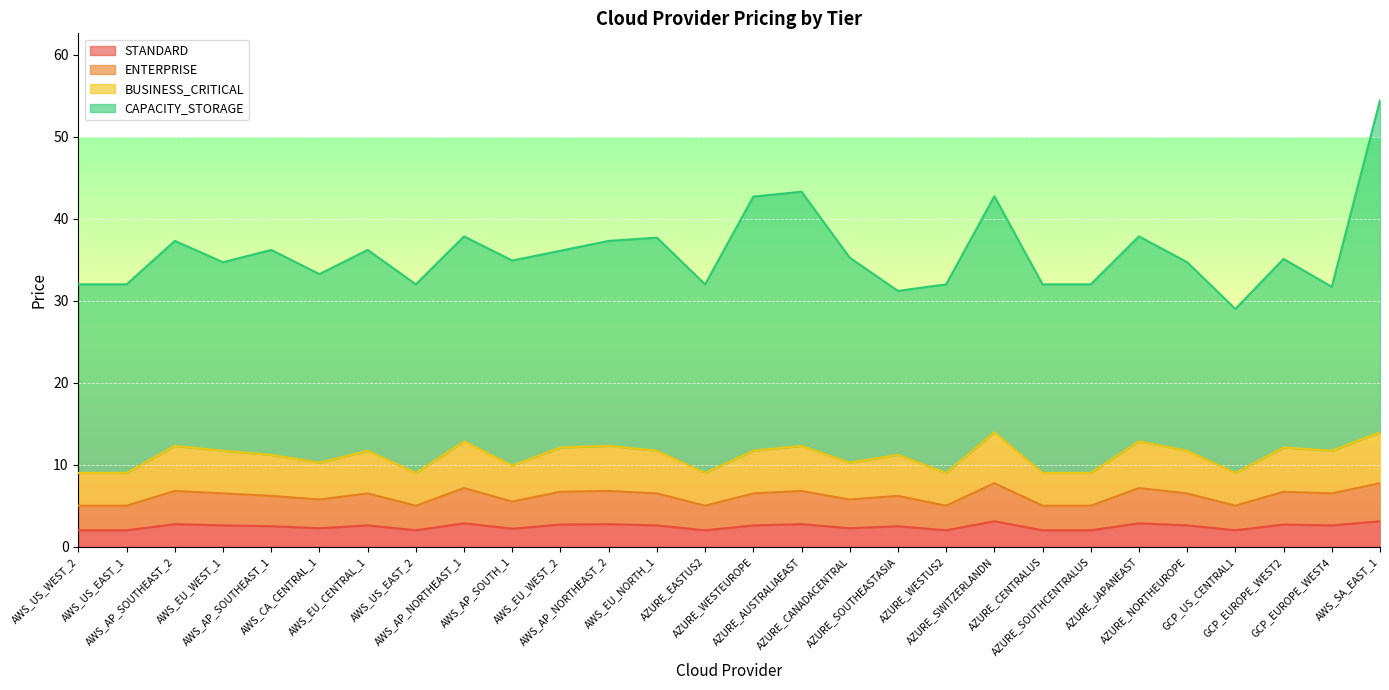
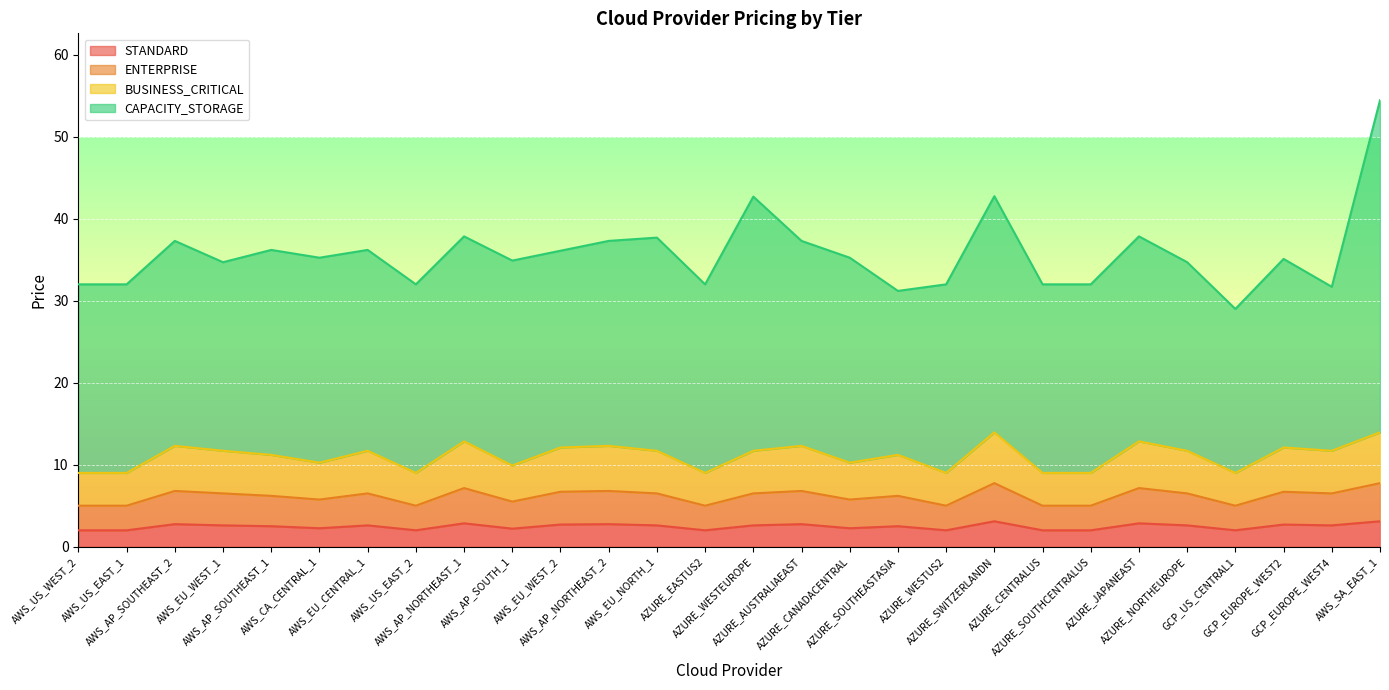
  {
    "BUSINESS_CRITICAL": {
      "AWS_US_WEST_2": 4,
      "AWS_US_EAST_1": 4,
      "AWS_AP_SOUTHEAST_2": 6,
      "AWS_EU_WEST_1": 5,
      "AWS_AP_SOUTHEAST_1": 5,
      "AWS_CA_CENTRAL_1": 5,
      "AWS_EU_CENTRAL_1": 5,
      "AWS_US_EAST_2": 4,
      "AWS_AP_NORTHEAST_1": 6,
      "AWS_AP_SOUTH_1": 4,
      "AWS_EU_WEST_2": 5,
      "AWS_AP_NORTHEAST_2": 6,
      "AWS_EU_NORTH_1": 5,
      "AZURE_EASTUS2": 4,
      "AZURE_WESTEUROPE": 5,
      "AZURE_AUSTRALIAEAST": 6,
      "AZURE_CANADACENTRAL": 5,
      "AZURE_SOUTHEASTASIA": 5,
      "AZURE_WESTUS2": 4,
      "AZURE_SWITZERLANDN": 6,
      "AZURE_CENTRALUS": 4,
      "AZURE_SOUTHCENTRALUS": 4,
      "AZURE_JAPANEAST": 6,
      "AZURE_NORTHEUROPE": 5,
      "GCP_US_CENTRAL1": 4,
      "GCP_EUROPE_WEST2": 5,
      "GCP_EUROPE_WEST4": 5,
      "AWS_SA_EAST_1": 6
    },
    "CAPACITY_STORAGE": {
      "AWS_US_WEST_2": 23,
      "AWS_US_EAST_1": 23,
      "AWS_AP_SOUTHEAST_2": 25,
      "AWS_EU_WEST_1": 23,
      "AWS_AP_SOUTHEAST_1": 25,
-     "AWS_CA_CENTRAL_1": 23,
+     "AWS_CA_CENTRAL_1": 25,
      "AWS_EU_CENTRAL_1": 25,
      "AWS_US_EAST_2": 23,
      "AWS_AP_NORTHEAST_1": 25,
      "AWS_AP_SOUTH_1": 25,
      "AWS_EU_WEST_2": 24,
      "AWS_AP_NORTHEAST_2": 25,
      "AWS_EU_NORTH_1": 26,
      "AZURE_EASTUS2": 23,
      "AZURE_WESTEUROPE": 31,
-     "AZURE_AUSTRALIAEAST": 31,
+     "AZURE_AUSTRALIAEAST": 25,
      "AZURE_CANADACENTRAL": 25,
      "AZURE_SOUTHEASTASIA": 20,
      "AZURE_WESTUS2": 23,
      "AZURE_SWITZERLANDN": 29,
      "AZURE_CENTRALUS": 23,
      "AZURE_SOUTHCENTRALUS": 23,
      "AZURE_JAPANEAST": 25,
      "AZURE_NORTHEUROPE": 23,
      "GCP_US_CENTRAL1": 20,
      "GCP_EUROPE_WEST2": 23,
      "GCP_EUROPE_WEST4": 20,
      "AWS_SA_EAST_1": 41
    }
  }
